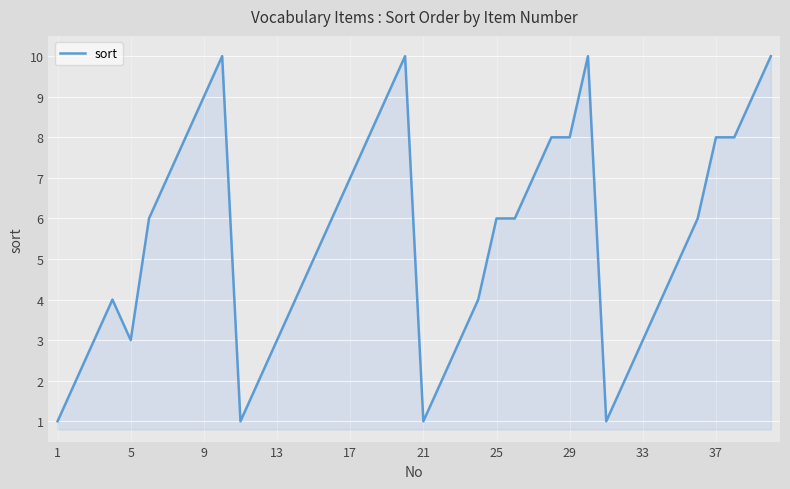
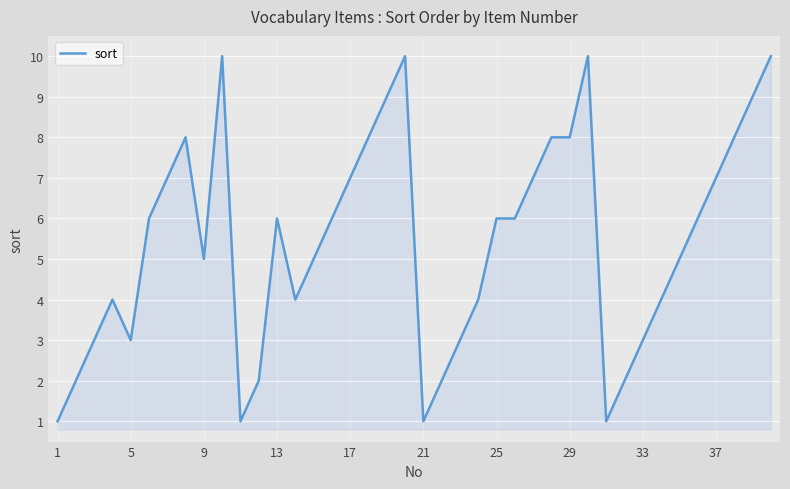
  {
    "1": 1,
    "5": 3,
-   "9": 9,
-   "13": 3,
+   "9": 5,
+   "13": 6,
    "17": 7,
    "21": 1,
    "25": 6,
    "29": 8,
    "33": 3,
-   "37": 8
+   "37": 7
  }
